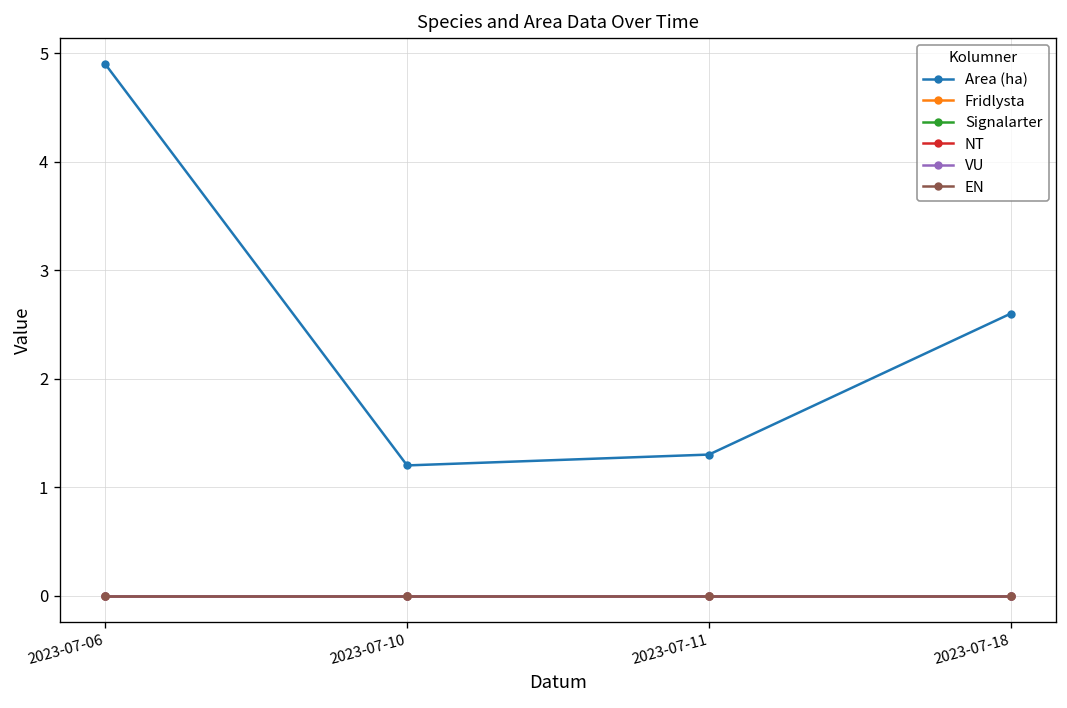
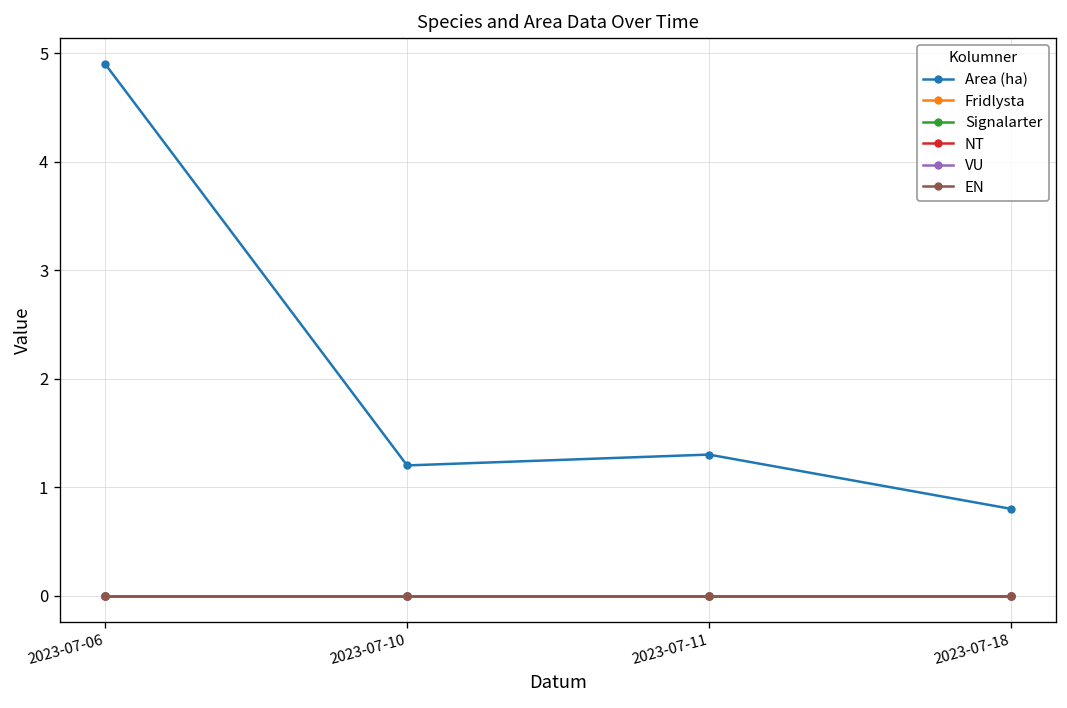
  {
    "Area (ha)": {
      "2023-07-06": 4.9,
      "2023-07-10": 1.2,
      "2023-07-11": 1.3,
-     "2023-07-18": 2.6
+     "2023-07-18": 0.8
    },
    "EN": {
      "2023-07-06": 0.0,
      "2023-07-10": 0.0,
      "2023-07-11": 0.0,
      "2023-07-18": 0.0
    }
  }
